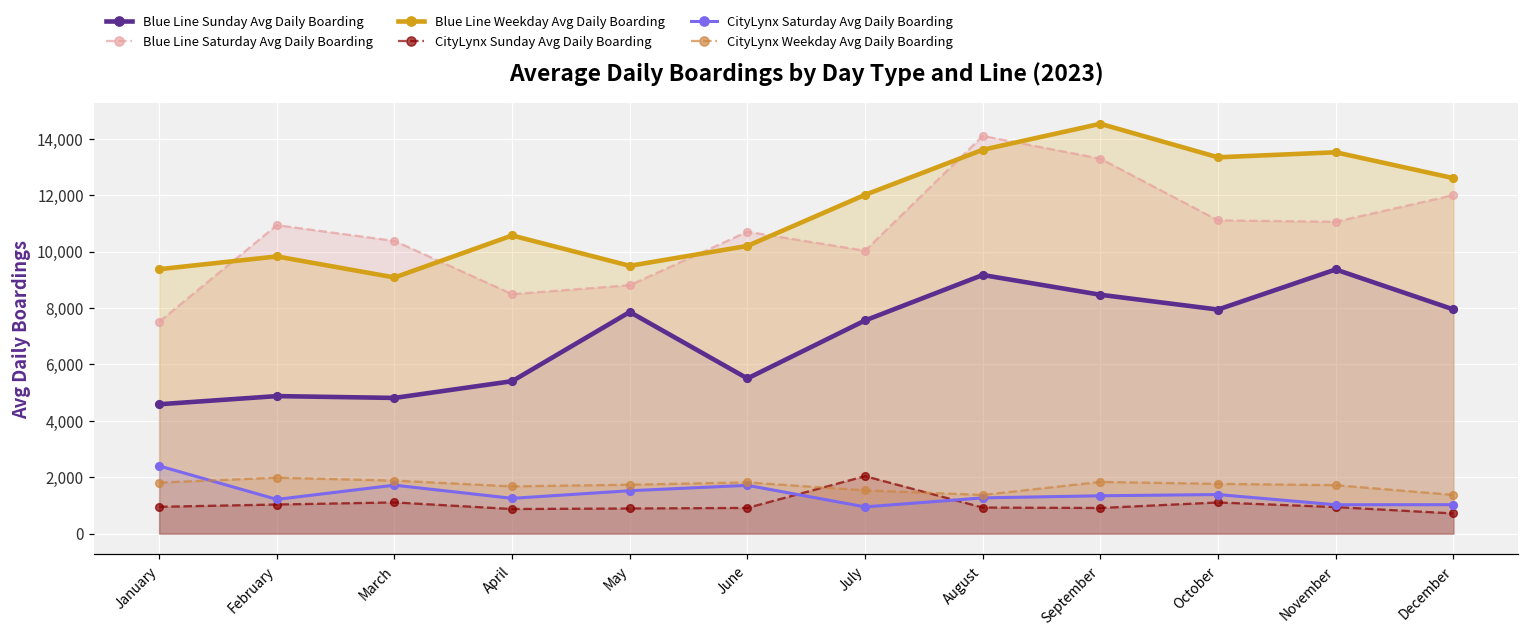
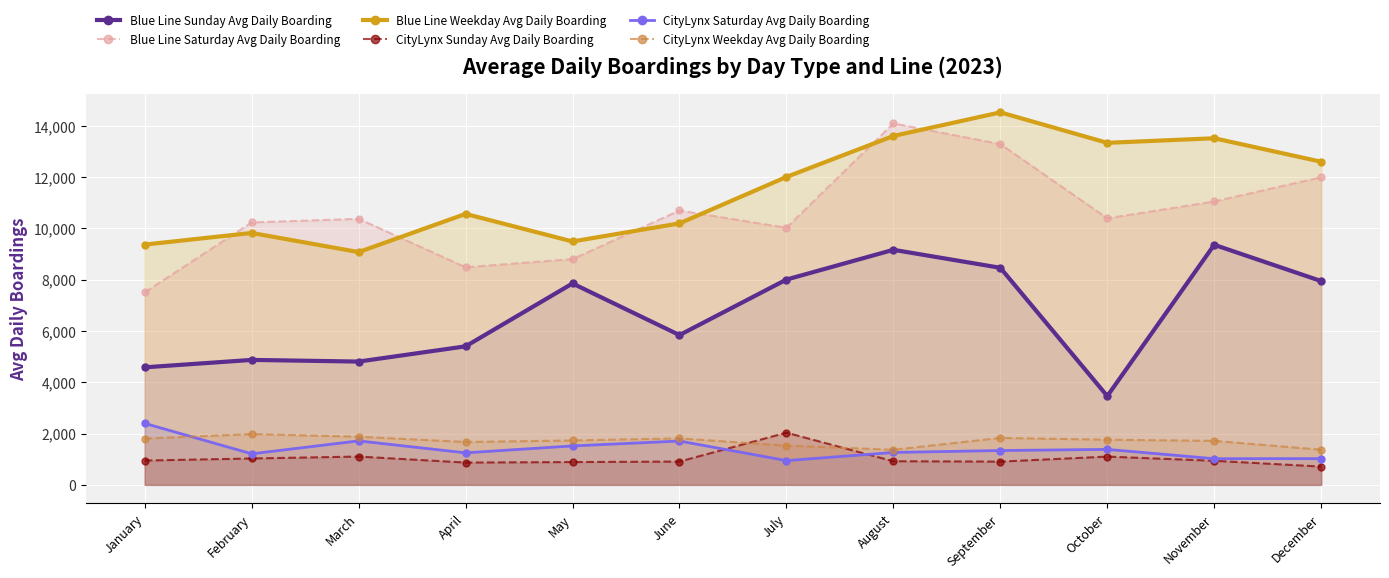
  {
    "Blue Line Sunday Avg Daily Boarding": {
      "January": "4,600",
      "February": "4,900",
      "March": "4,800",
      "April": "5,400",
      "May": "7,900",
-     "June": "5,500",
-     "July": "7,600",
+     "June": "5,800",
+     "July": "8,000",
      "August": "9,200",
      "September": "8,500",
-     "October": "7,900",
+     "October": "3,500",
      "November": "9,400",
      "December": "7,900"
    },
    "Blue Line Saturday Avg Daily Boarding": {
      "January": "7,500",
-     "February": "10,900",
+     "February": "10,200",
      "March": "10,400",
      "April": "8,500",
      "May": "8,800",
      "June": "10,700",
      "July": "10,000",
      "August": "14,100",
      "September": "13,300",
-     "October": "11,100",
+     "October": "10,400",
      "November": "11,100",
      "December": "12,000"
    },
    "CityLynx Sunday Avg Daily Boarding": {
      "January": "900",
      "February": "1,000",
      "March": "1,100",
      "April": "900",
      "May": "900",
      "June": "900",
      "July": "2,000",
      "August": "900",
      "September": "900",
      "October": "1,100",
      "December": "700"
    },
    "CityLynx Saturday Avg Daily Boarding": {
      "January": "2,400",
      "February": "1,200",
      "March": "1,700",
      "April": "1,200",
      "May": "1,500",
      "June": "1,700",
      "July": "900",
      "August": "1,300",
      "September": "1,300",
      "October": "1,400",
      "December": "1,000"
    }
  }
